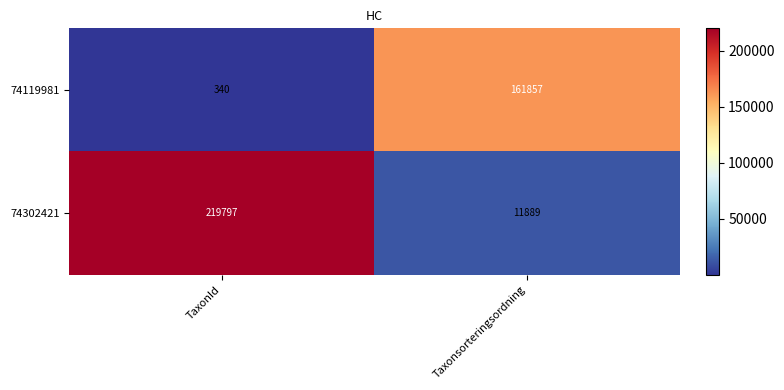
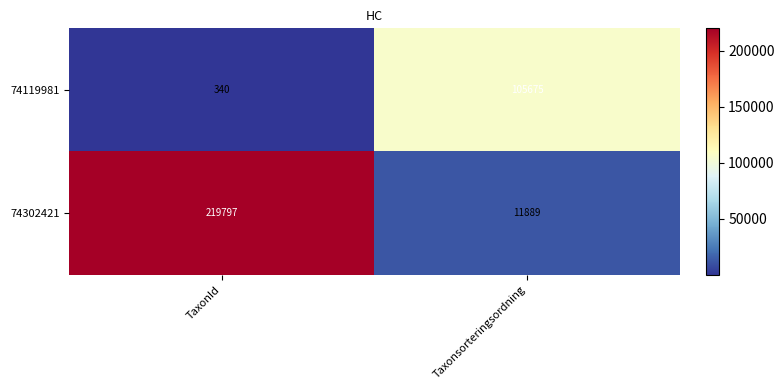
  {
    "74119981": {
      "TaxonId": 340,
-     "Taxonsorteringsordning": 161857
+     "Taxonsorteringsordning": 105675
    },
    "74302421": {
      "TaxonId": 219797,
      "Taxonsorteringsordning": 11889
    }
  }
